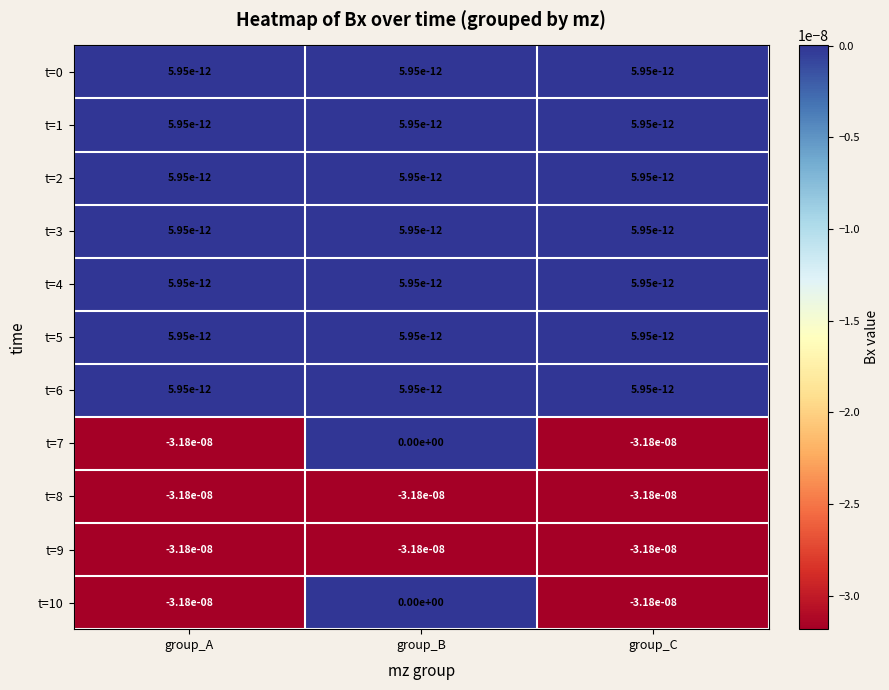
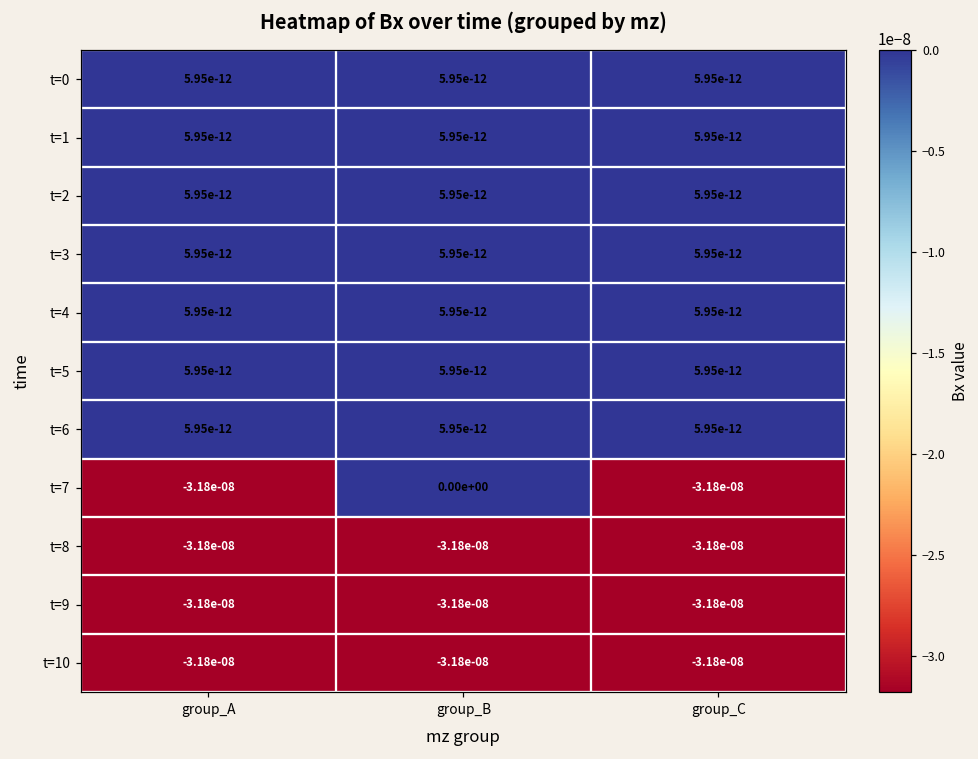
  {
    "t=0": {
      "group_A": "5.95e-12",
      "group_B": "5.95e-12",
      "group_C": "5.95e-12"
    },
    "t=1": {
      "group_A": "5.95e-12",
      "group_B": "5.95e-12",
      "group_C": "5.95e-12"
    },
    "t=2": {
      "group_A": "5.95e-12",
      "group_B": "5.95e-12",
      "group_C": "5.95e-12"
    },
    "t=3": {
      "group_A": "5.95e-12",
      "group_B": "5.95e-12",
      "group_C": "5.95e-12"
    },
    "t=4": {
      "group_A": "5.95e-12",
      "group_B": "5.95e-12",
      "group_C": "5.95e-12"
    },
    "t=5": {
      "group_A": "5.95e-12",
      "group_B": "5.95e-12",
      "group_C": "5.95e-12"
    },
    "t=6": {
      "group_A": "5.95e-12",
      "group_B": "5.95e-12",
      "group_C": "5.95e-12"
    },
    "t=7": {
      "group_A": "-3.18e-08",
      "group_B": "0.00e+00",
      "group_C": "-3.18e-08"
    },
    "t=8": {
      "group_A": "-3.18e-08",
      "group_B": "-3.18e-08",
      "group_C": "-3.18e-08"
    },
    "t=9": {
      "group_A": "-3.18e-08",
      "group_B": "-3.18e-08",
      "group_C": "-3.18e-08"
    },
    "t=10": {
      "group_A": "-3.18e-08",
-     "group_B": "0.00e+00",
+     "group_B": "-3.18e-08",
      "group_C": "-3.18e-08"
    }
  }
